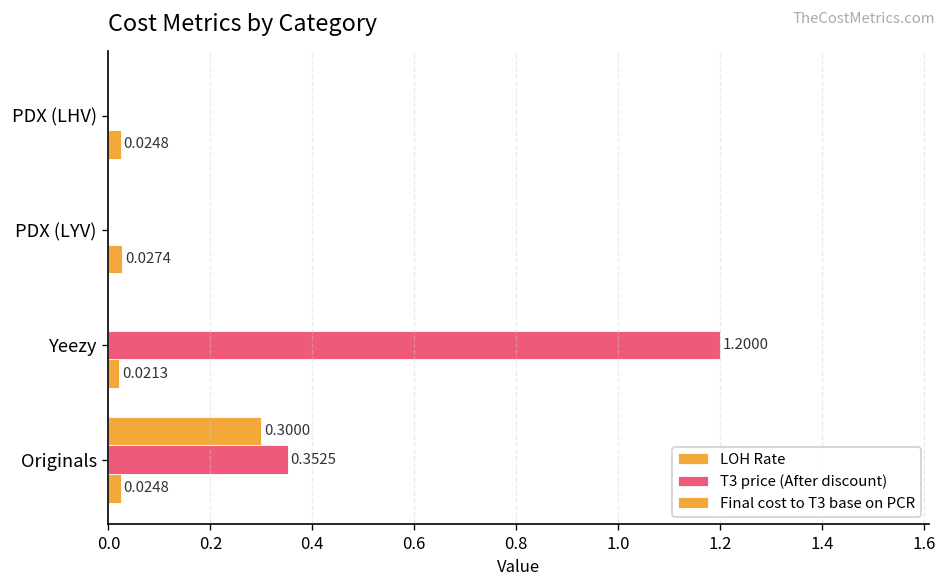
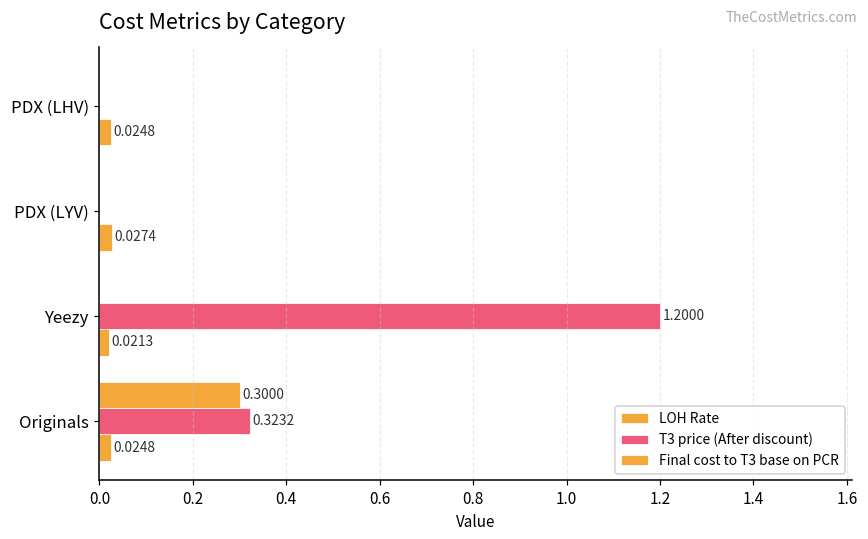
  {
    "T3 price (After discount)": {
      "Yeezy": 1.2000,
-     "Originals": 0.3525
+     "Originals": 0.3232
    }
  }
